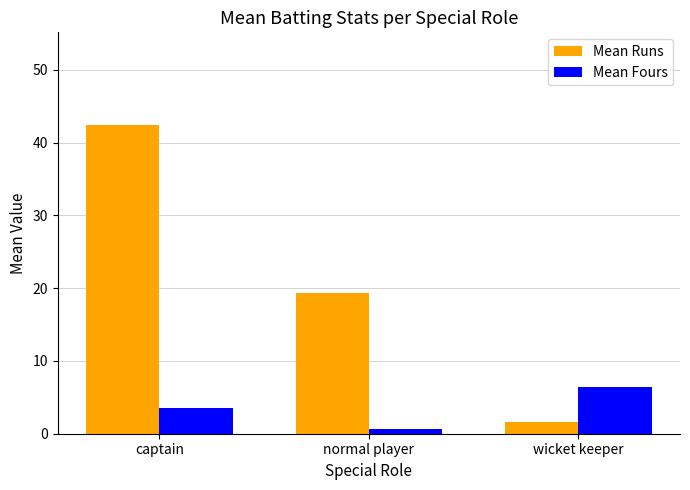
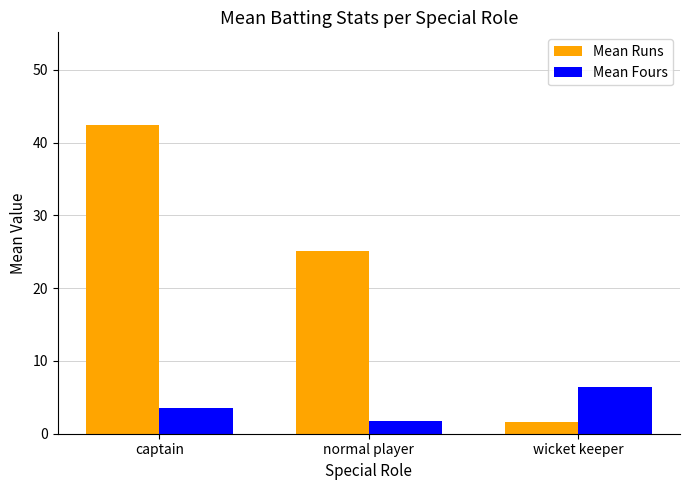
  {
    "Mean Runs": {
      "captain": 42,
-     "normal player": 19,
+     "normal player": 25,
      "wicket keeper": 2
    },
    "Mean Fours": {
      "captain": 4,
-     "normal player": 1,
+     "normal player": 2,
      "wicket keeper": 6
    }
  }
